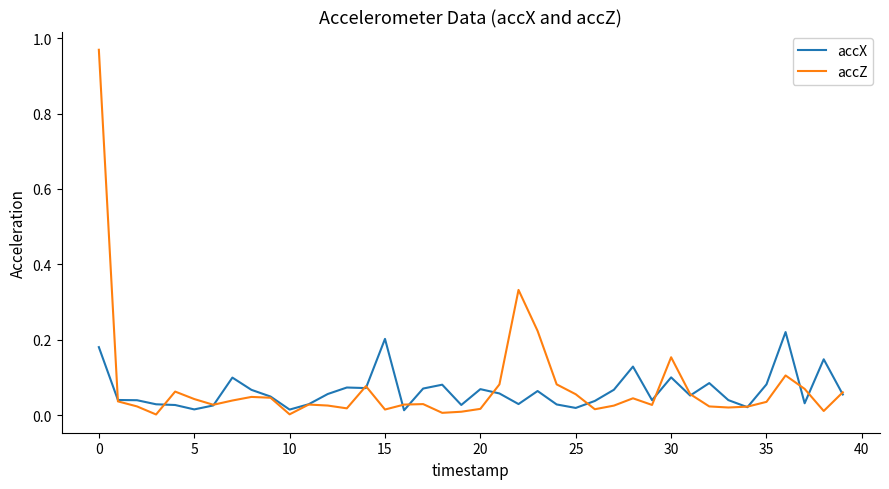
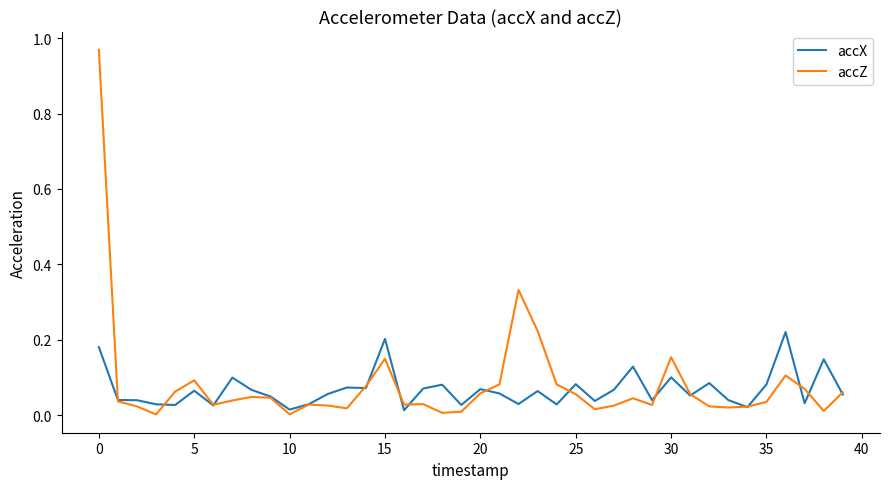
  {
    "accX": {
      "0": 0.18,
-     "5": 0.02,
+     "5": 0.07,
      "10": 0.02,
      "15": 0.20,
      "20": 0.07,
-     "25": 0.02,
+     "25": 0.08,
      "30": 0.10,
      "35": 0.08
    },
    "accZ": {
      "0": 0.97,
-     "5": 0.04,
+     "5": 0.09,
      "10": 0.00,
-     "15": 0.02,
-     "20": 0.02,
+     "15": 0.15,
+     "20": 0.06,
      "25": 0.06,
      "30": 0.15,
      "35": 0.04
    }
  }
